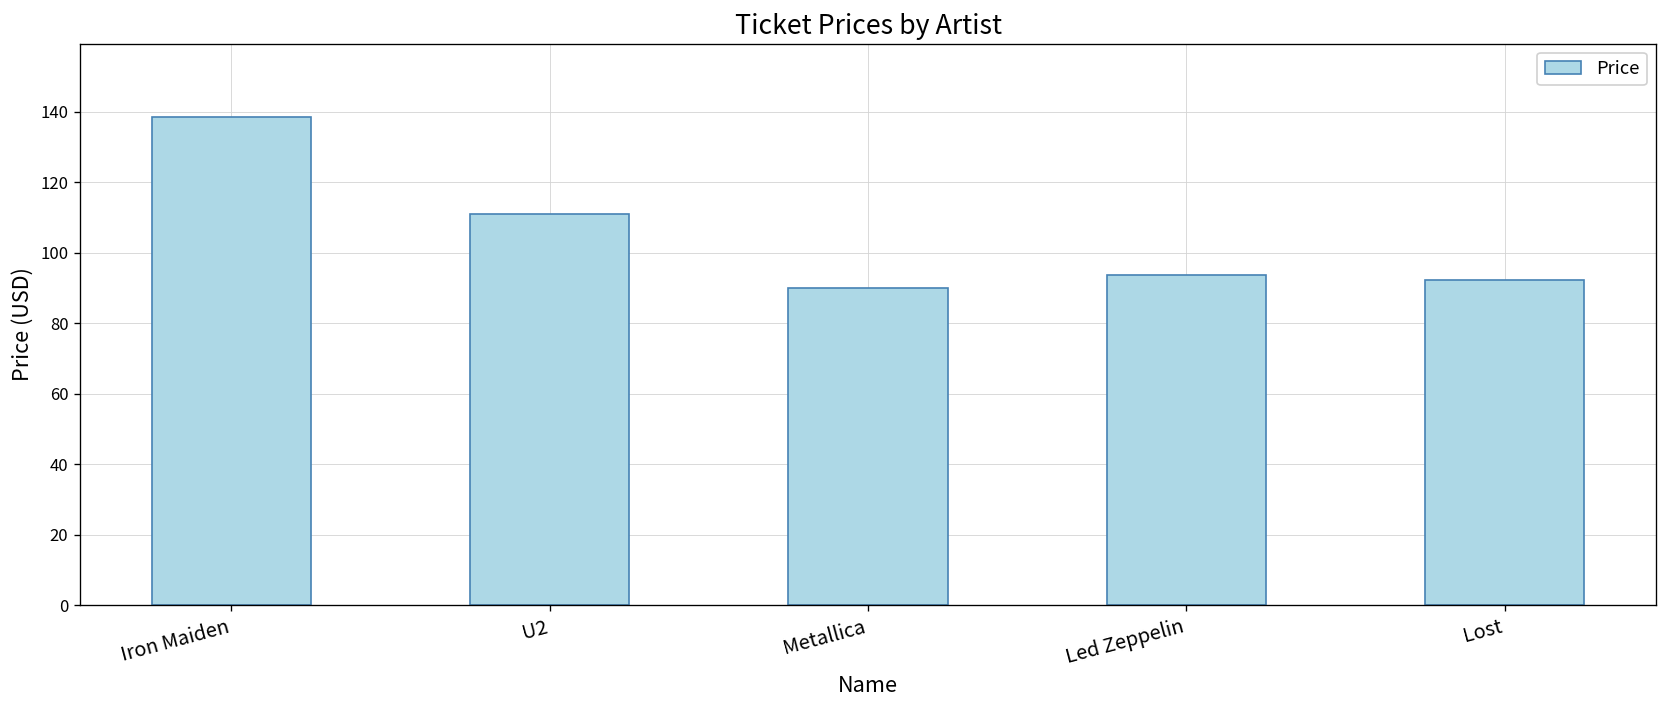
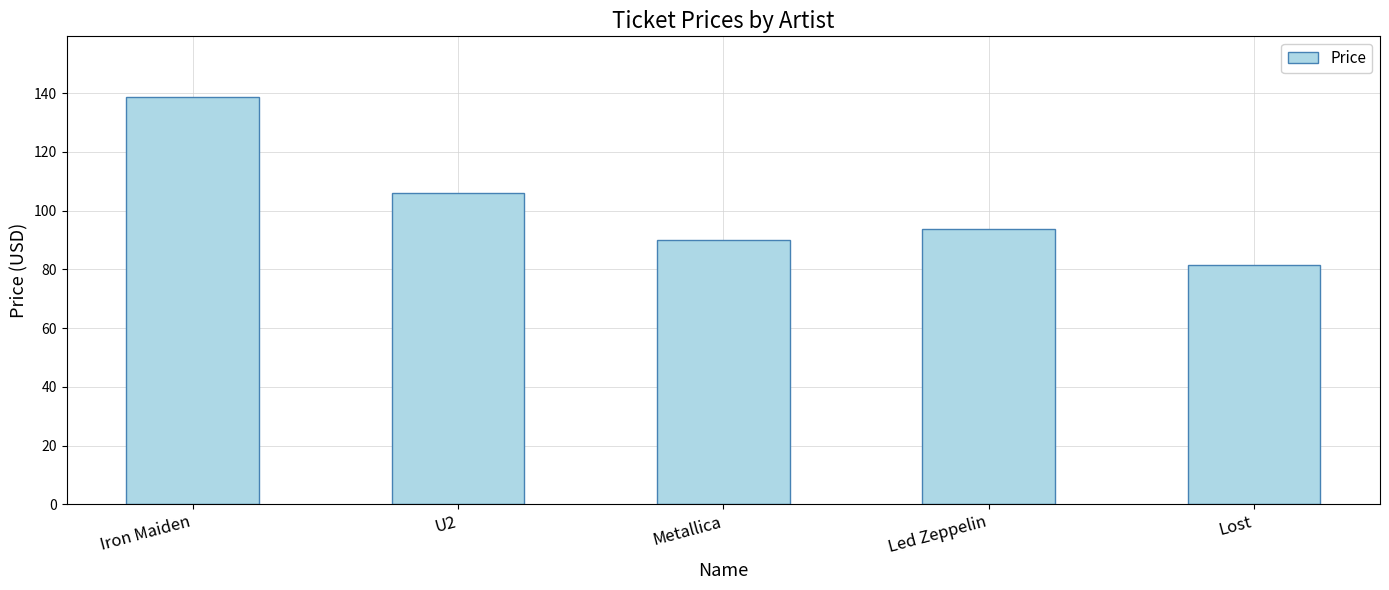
  {
    "Iron Maiden": 139,
-   "U2": 111,
+   "U2": 106,
    "Metallica": 90,
    "Led Zeppelin": 94,
-   "Lost": 92
+   "Lost": 82
  }
